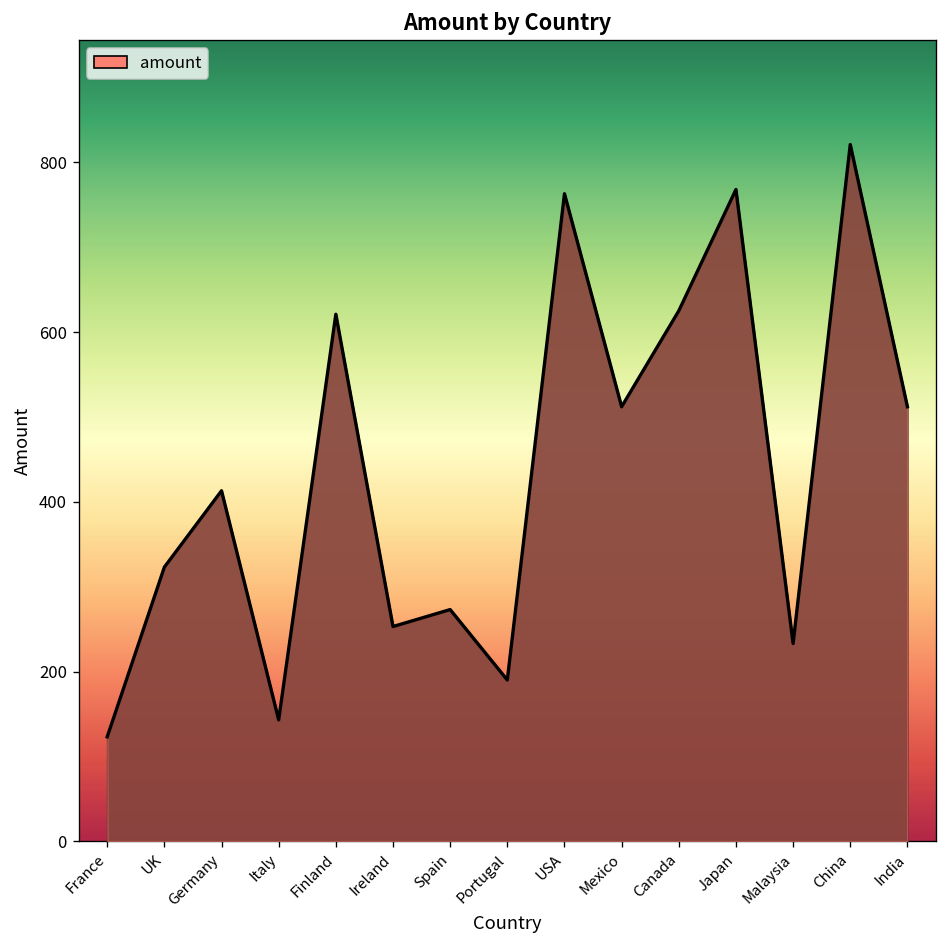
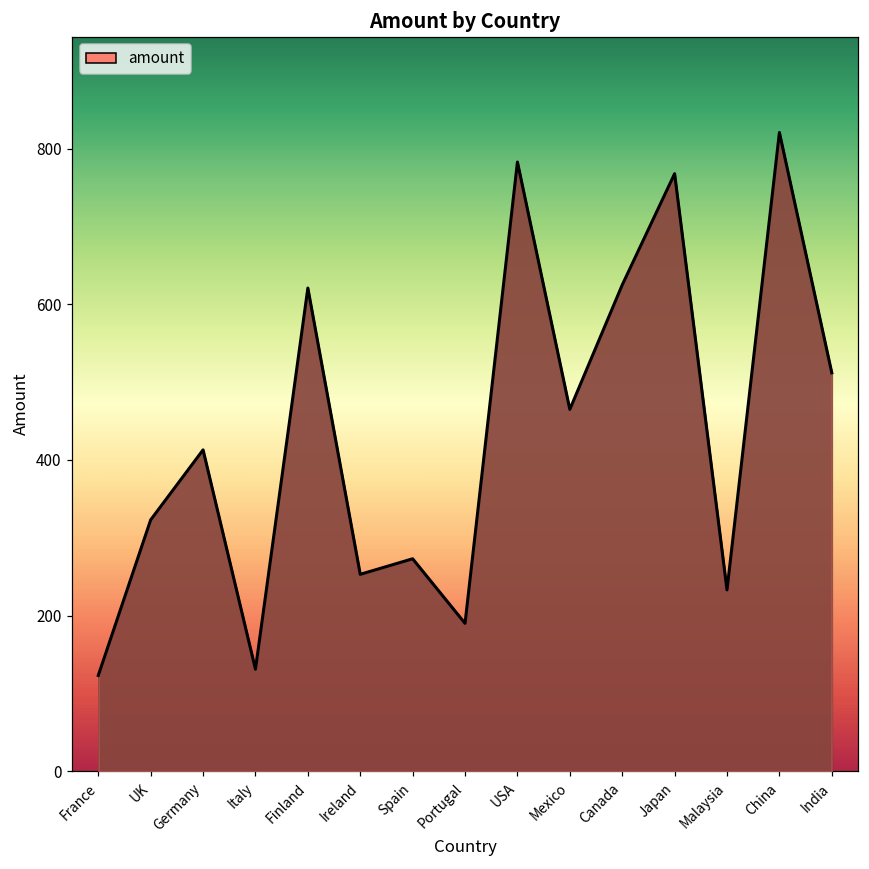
  {
    "France": 120,
    "UK": 320,
    "Germany": 410,
-   "Italy": 140,
+   "Italy": 130,
    "Finland": 620,
    "Ireland": 250,
    "Spain": 270,
    "Portugal": 190,
-   "USA": 760,
-   "Mexico": 510,
+   "USA": 780,
+   "Mexico": 470,
    "Canada": 630,
    "Japan": 770,
    "Malaysia": 230,
    "China": 820,
    "India": 510
  }
